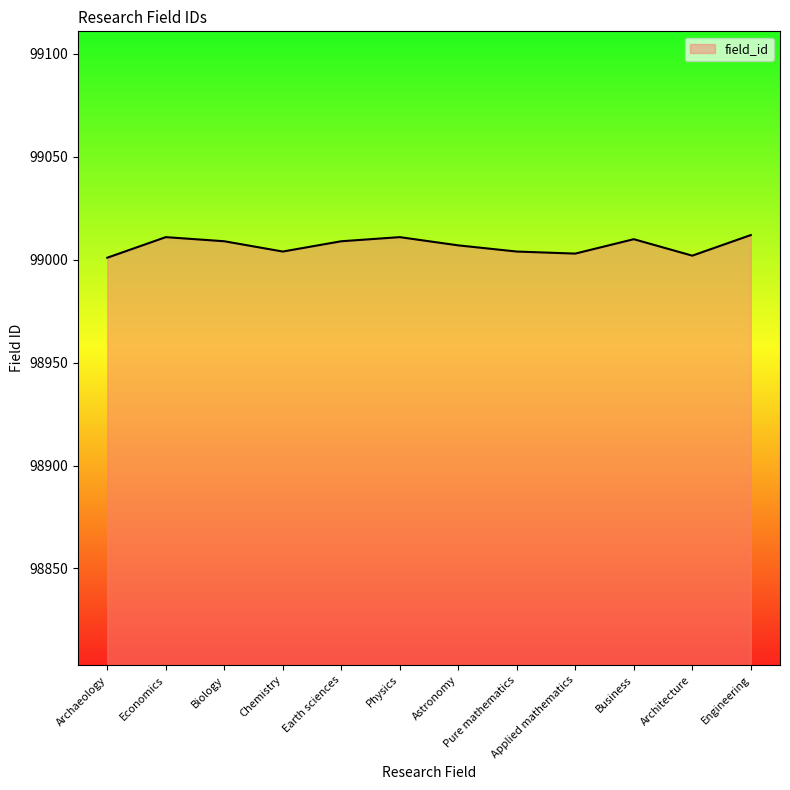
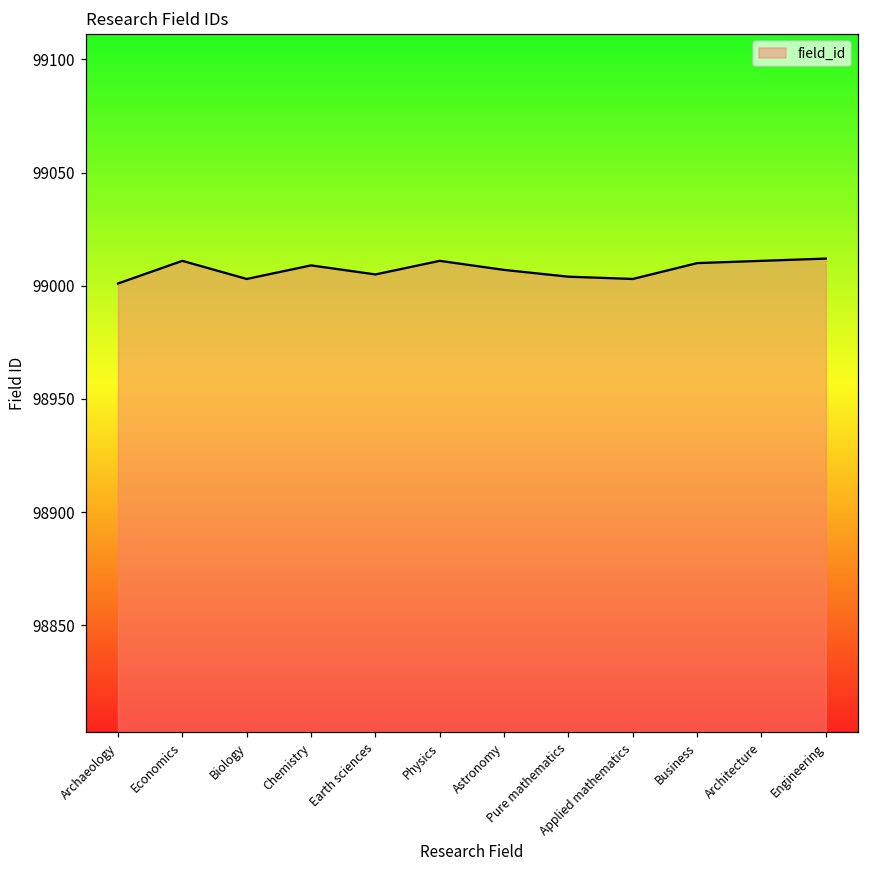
  {
    "Archaeology": 99001,
    "Economics": 99011,
-   "Biology": 99009,
-   "Chemistry": 99004,
-   "Earth sciences": 99009,
+   "Biology": 99003,
+   "Chemistry": 99009,
+   "Earth sciences": 99005,
    "Physics": 99011,
    "Astronomy": 99007,
    "Pure mathematics": 99004,
    "Applied mathematics": 99003,
    "Business": 99010,
-   "Architecture": 99002,
+   "Architecture": 99011,
    "Engineering": 99012
  }
